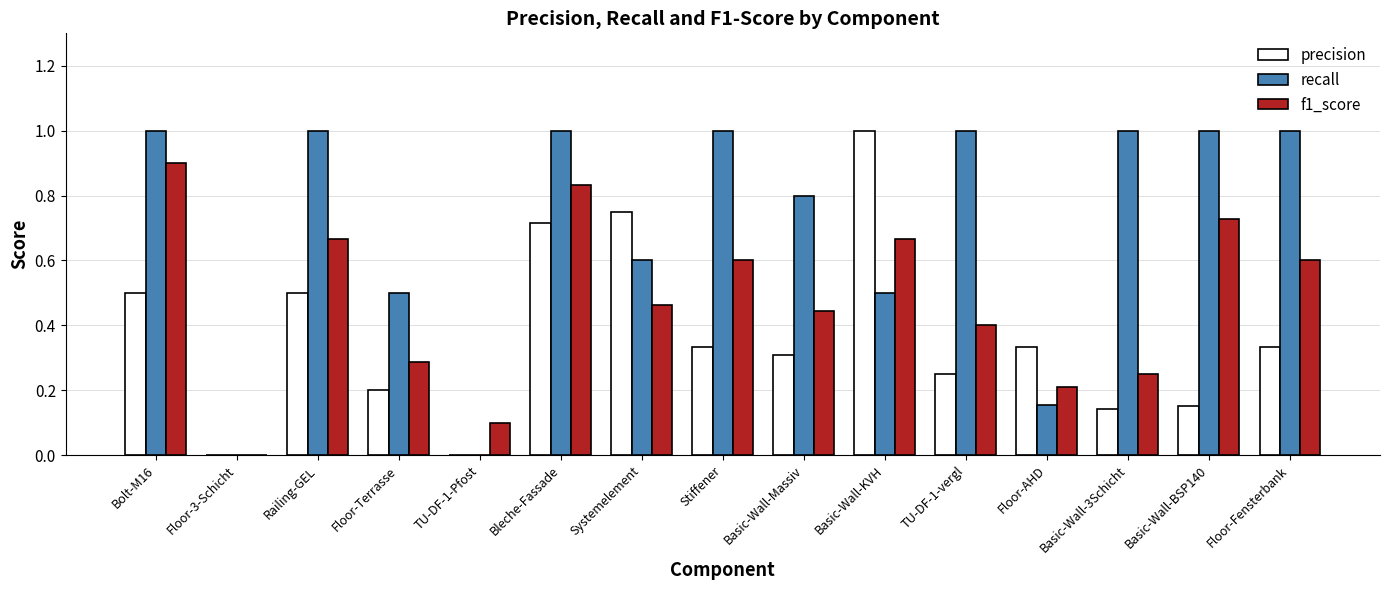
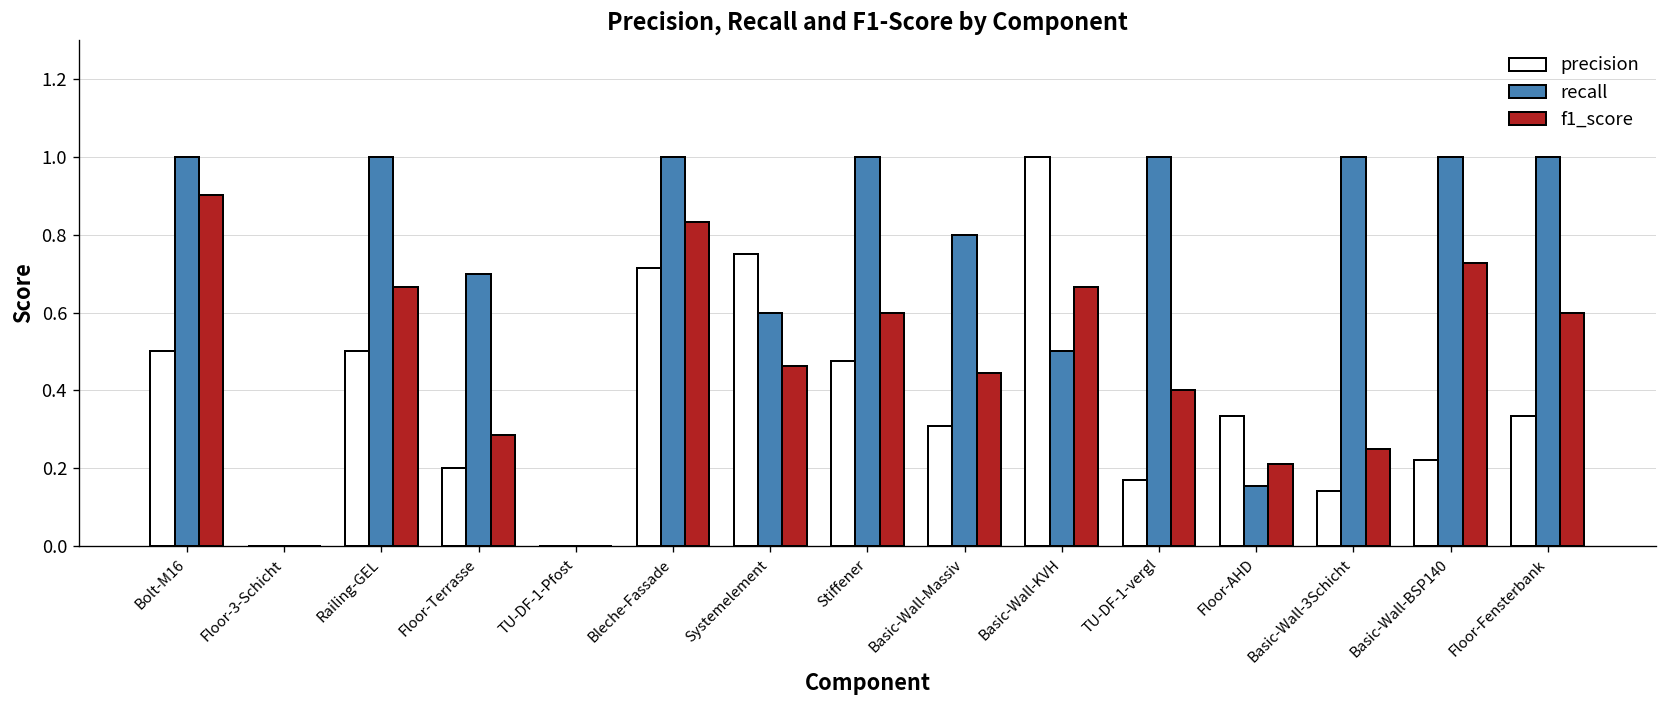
  {
    "precision": {
      "Bolt-M16": 0.50,
      "Floor-3-Schicht": 0.00,
      "Railing-GEL": 0.50,
      "Floor-Terrasse": 0.20,
      "TU-DF-1-Pfost": 0.00,
      "Bleche-Fassade": 0.71,
      "Systemelement": 0.75,
-     "Stiffener": 0.33,
+     "Stiffener": 0.48,
      "Basic-Wall-Massiv": 0.31,
      "Basic-Wall-KVH": 1.00,
-     "TU-DF-1-vergl": 0.25,
+     "TU-DF-1-vergl": 0.17,
      "Floor-AHD": 0.33,
      "Basic-Wall-3Schicht": 0.14,
-     "Basic-Wall-BSP140": 0.15,
+     "Basic-Wall-BSP140": 0.22,
      "Floor-Fensterbank": 0.33
    },
    "recall": {
      "Bolt-M16": 1.0,
      "Floor-3-Schicht": 0.0,
      "Railing-GEL": 1.0,
-     "Floor-Terrasse": 0.5,
+     "Floor-Terrasse": 0.7,
      "TU-DF-1-Pfost": 0.0,
      "Bleche-Fassade": 1.0,
      "Systemelement": 0.6,
      "Stiffener": 1.0,
      "Basic-Wall-Massiv": 0.8,
      "Basic-Wall-KVH": 0.5,
      "TU-DF-1-vergl": 1.0,
      "Floor-AHD": 0.15,
      "Basic-Wall-3Schicht": 1.0,
      "Basic-Wall-BSP140": 1.0,
      "Floor-Fensterbank": 1.0
    },
    "f1_score": {
      "Bolt-M16": 0.9,
      "Floor-3-Schicht": 0.0,
      "Railing-GEL": 0.67,
      "Floor-Terrasse": 0.29,
-     "TU-DF-1-Pfost": 0.1,
+     "TU-DF-1-Pfost": 0.0,
      "Bleche-Fassade": 0.83,
      "Systemelement": 0.46,
      "Stiffener": 0.6,
      "Basic-Wall-Massiv": 0.44,
      "Basic-Wall-KVH": 0.67,
      "TU-DF-1-vergl": 0.4,
      "Floor-AHD": 0.21,
      "Basic-Wall-3Schicht": 0.25,
      "Basic-Wall-BSP140": 0.73,
      "Floor-Fensterbank": 0.6
    }
  }
